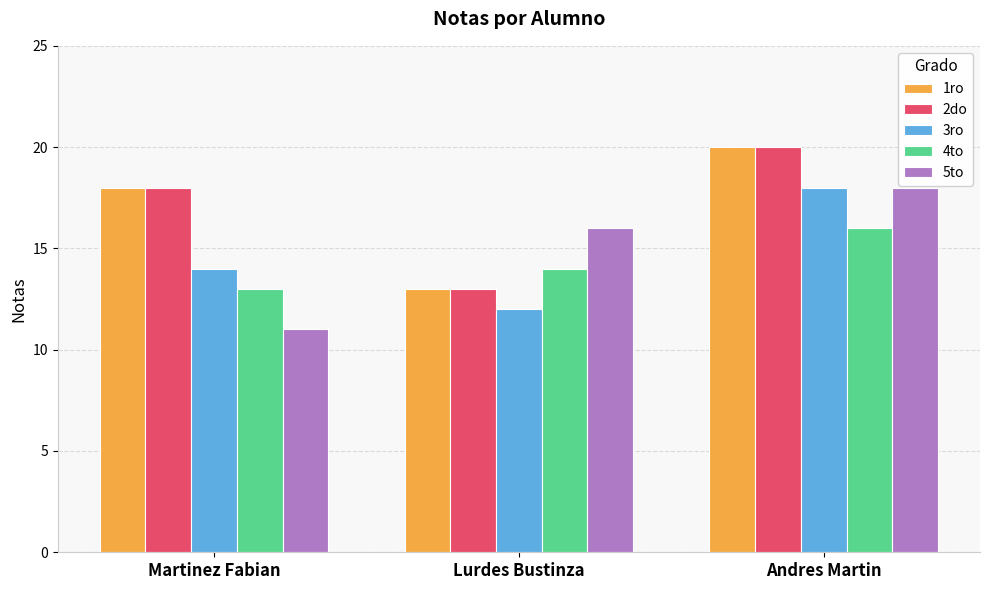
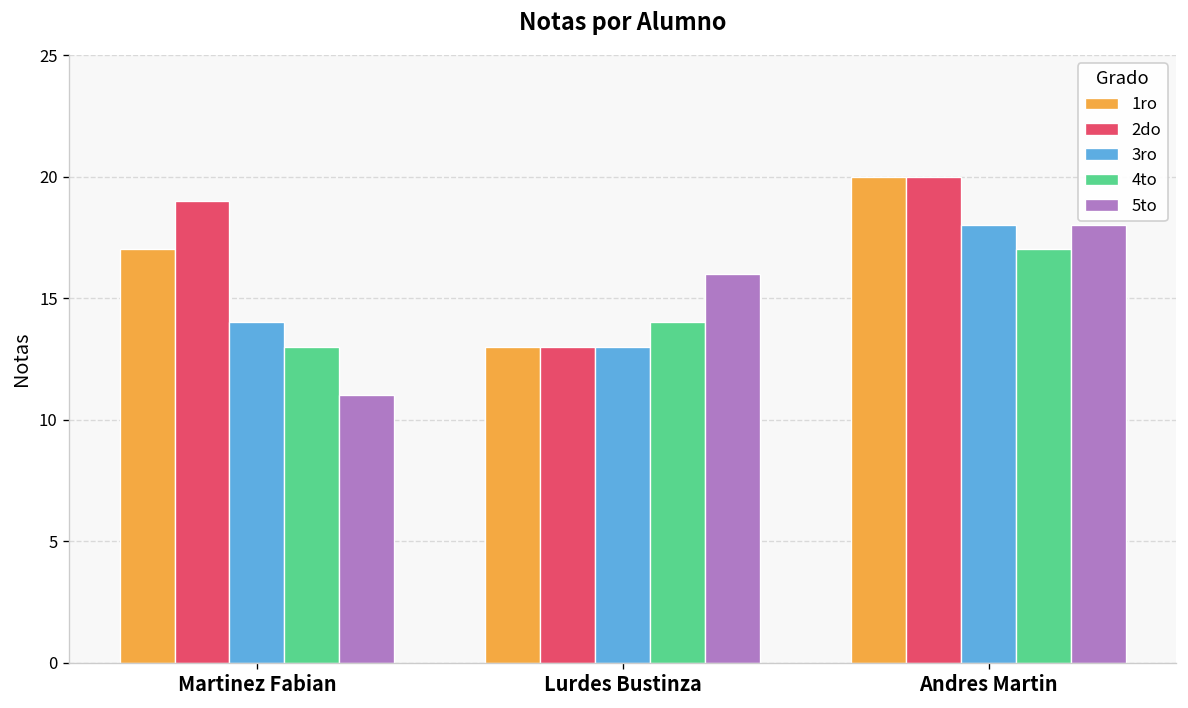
  {
    "1ro": {
-     "Martinez Fabian": 18,
+     "Martinez Fabian": 17,
      "Lurdes Bustinza": 13,
      "Andres Martin": 20
    },
    "2do": {
-     "Martinez Fabian": 18,
+     "Martinez Fabian": 19,
      "Lurdes Bustinza": 13,
      "Andres Martin": 20
    },
    "3ro": {
      "Martinez Fabian": 14,
-     "Lurdes Bustinza": 12,
+     "Lurdes Bustinza": 13,
      "Andres Martin": 18
    },
    "4to": {
      "Martinez Fabian": 13,
      "Lurdes Bustinza": 14,
-     "Andres Martin": 16
+     "Andres Martin": 17
    },
    "5to": {
      "Martinez Fabian": 11,
      "Lurdes Bustinza": 16,
      "Andres Martin": 18
    }
  }
